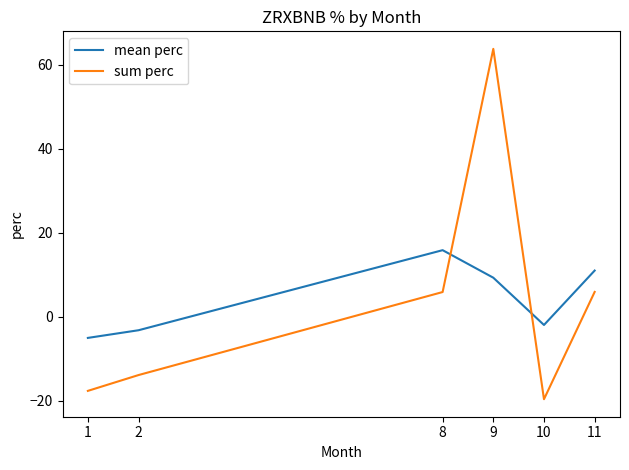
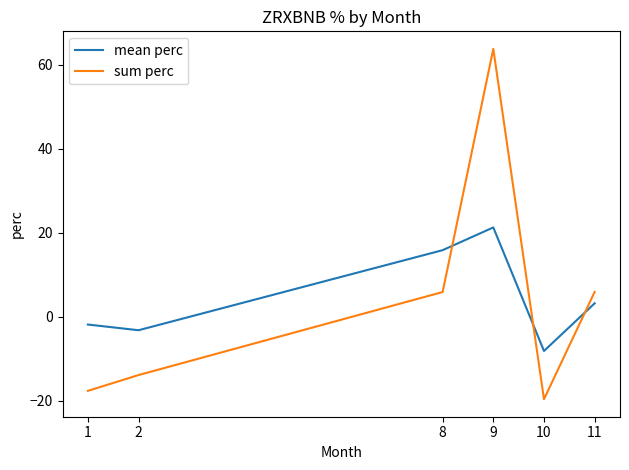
  {
    "mean perc": {
-     "1": -5,
+     "1": -2,
      "2": -3,
      "8": 16,
-     "9": 9,
-     "10": -2,
-     "11": 11
+     "9": 21,
+     "10": -8,
+     "11": 3
    },
    "sum perc": {
      "1": -18,
      "2": -14,
      "8": 6,
      "9": 64,
      "10": -20,
      "11": 6
    }
  }
